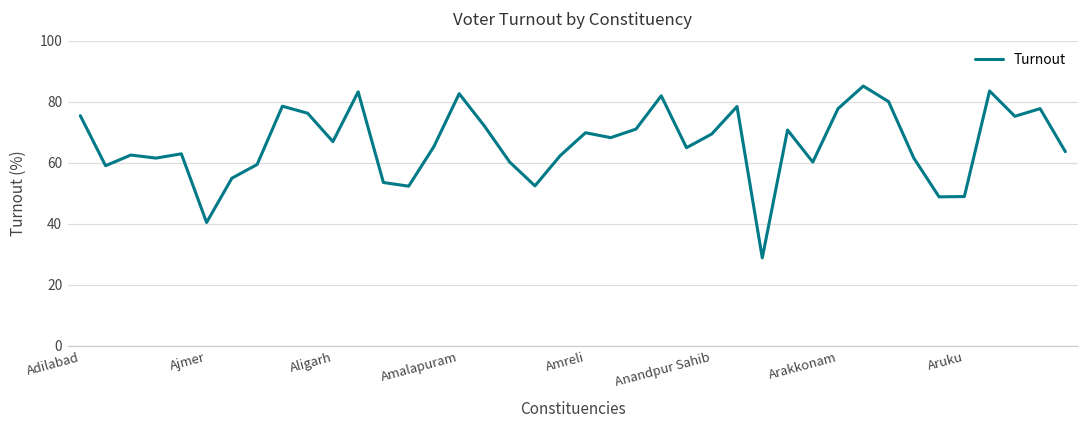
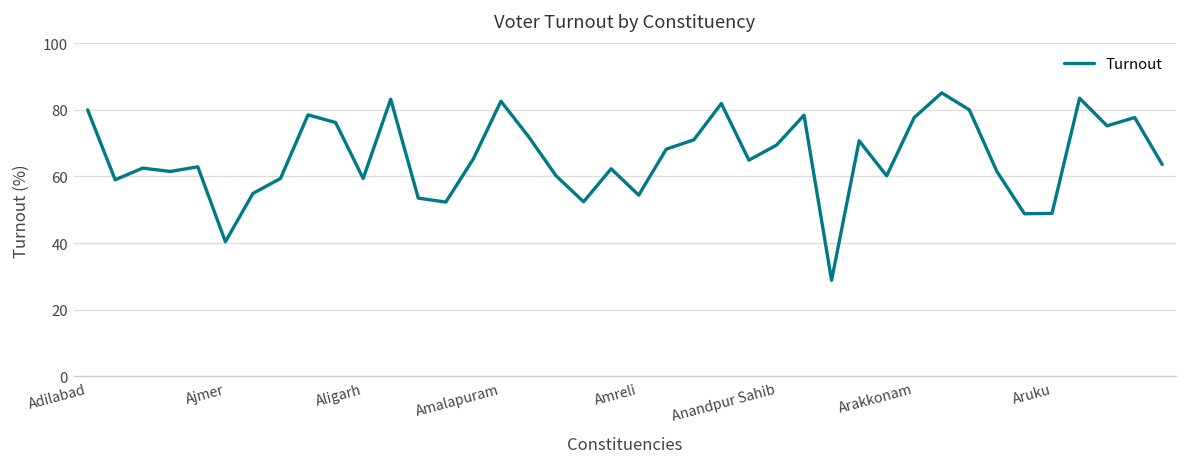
  {
-   "Adilabad": 75,
+   "Adilabad": 80,
    "Ajmer": 40,
-   "Aligarh": 67,
+   "Aligarh": 59,
    "Amalapuram": 83,
-   "Amreli": 70,
+   "Amreli": 54,
    "Anandpur Sahib": 69,
    "Arakkonam": 78,
    "Aruku": 49
  }
